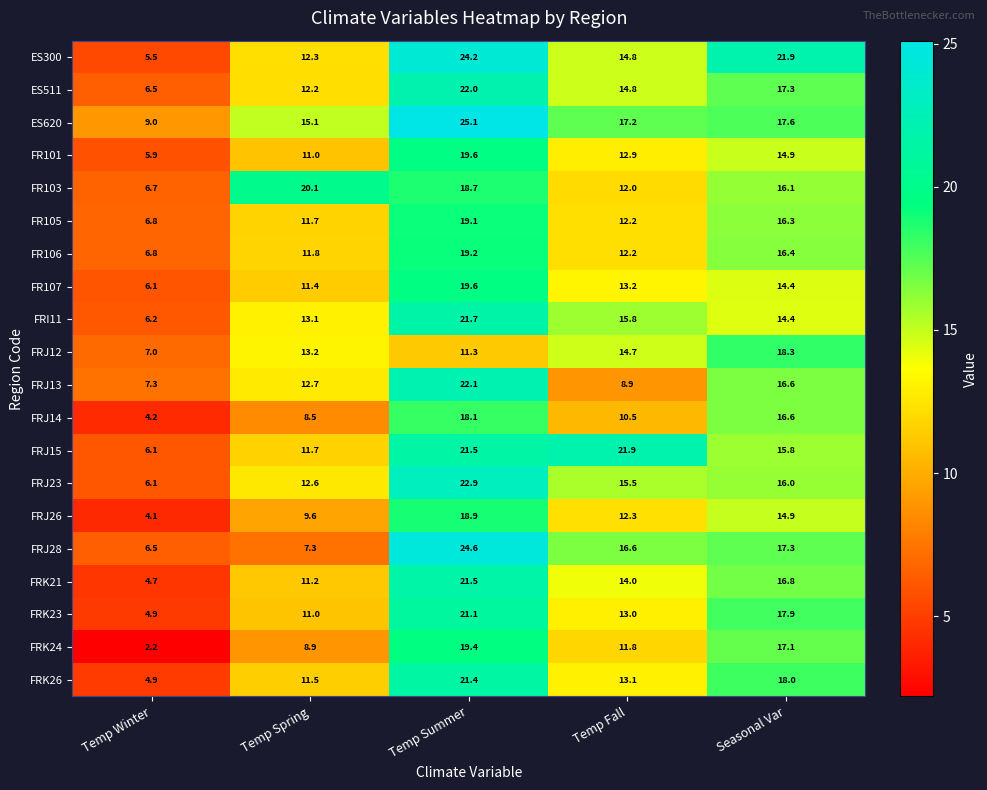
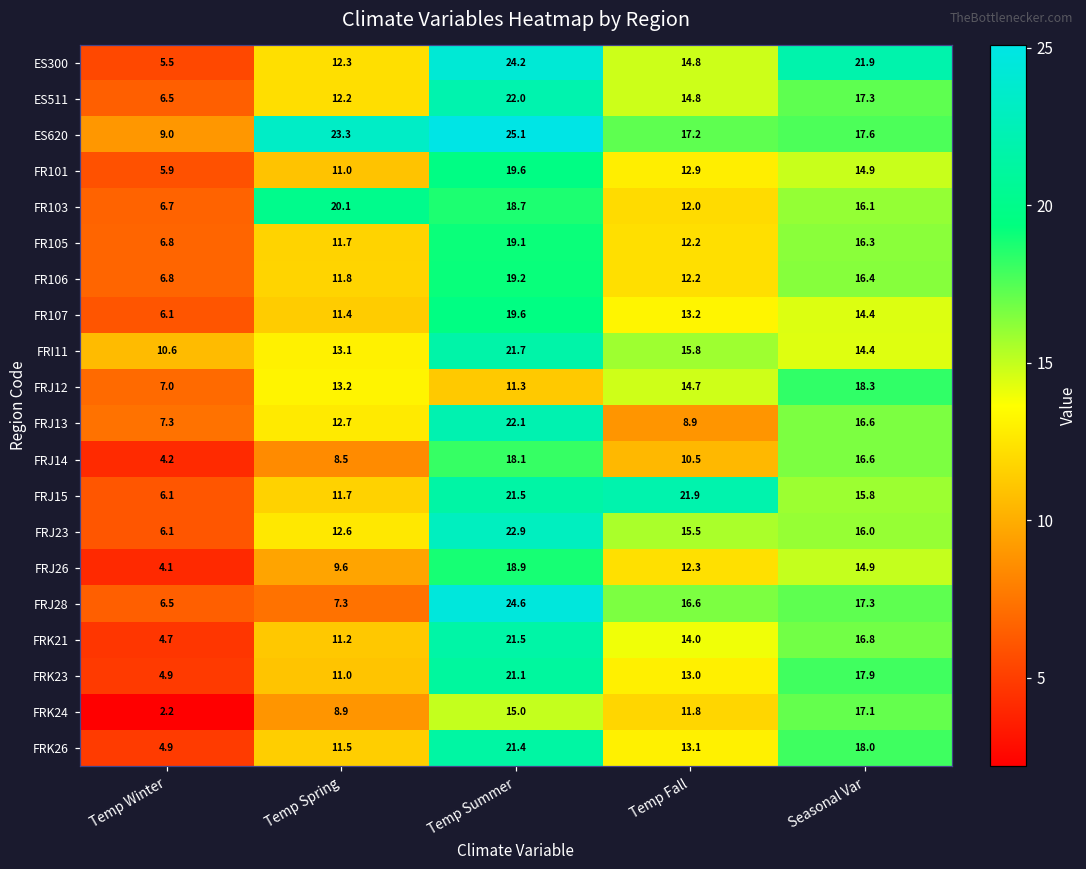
  {
    "ES300": {
      "Temp Winter": 5.5,
      "Temp Spring": 12.3,
      "Temp Summer": 24.2,
      "Temp Fall": 14.8,
      "Seasonal Var": 21.9
    },
    "ES511": {
      "Temp Winter": 6.5,
      "Temp Spring": 12.2,
      "Temp Summer": 22.0,
      "Temp Fall": 14.8,
      "Seasonal Var": 17.3
    },
    "ES620": {
      "Temp Winter": 9.0,
-     "Temp Spring": 15.1,
+     "Temp Spring": 23.3,
      "Temp Summer": 25.1,
      "Temp Fall": 17.2,
      "Seasonal Var": 17.6
    },
    "FR101": {
      "Temp Winter": 5.9,
      "Temp Spring": 11.0,
      "Temp Summer": 19.6,
      "Temp Fall": 12.9,
      "Seasonal Var": 14.9
    },
    "FR103": {
      "Temp Winter": 6.7,
      "Temp Spring": 20.1,
      "Temp Summer": 18.7,
      "Temp Fall": 12.0,
      "Seasonal Var": 16.1
    },
    "FR105": {
      "Temp Winter": 6.8,
      "Temp Spring": 11.7,
      "Temp Summer": 19.1,
      "Temp Fall": 12.2,
      "Seasonal Var": 16.3
    },
    "FR106": {
      "Temp Winter": 6.8,
      "Temp Spring": 11.8,
      "Temp Summer": 19.2,
      "Temp Fall": 12.2,
      "Seasonal Var": 16.4
    },
    "FR107": {
      "Temp Winter": 6.1,
      "Temp Spring": 11.4,
      "Temp Summer": 19.6,
      "Temp Fall": 13.2,
      "Seasonal Var": 14.4
    },
    "FRI11": {
-     "Temp Winter": 6.2,
+     "Temp Winter": 10.6,
      "Temp Spring": 13.1,
      "Temp Summer": 21.7,
      "Temp Fall": 15.8,
      "Seasonal Var": 14.4
    },
    "FRJ12": {
      "Temp Winter": 7.0,
      "Temp Spring": 13.2,
      "Temp Summer": 11.3,
      "Temp Fall": 14.7,
      "Seasonal Var": 18.3
    },
    "FRJ13": {
      "Temp Winter": 7.3,
      "Temp Spring": 12.7,
      "Temp Summer": 22.1,
      "Temp Fall": 8.9,
      "Seasonal Var": 16.6
    },
    "FRJ14": {
      "Temp Winter": 4.2,
      "Temp Spring": 8.5,
      "Temp Summer": 18.1,
      "Temp Fall": 10.5,
      "Seasonal Var": 16.6
    },
    "FRJ15": {
      "Temp Winter": 6.1,
      "Temp Spring": 11.7,
      "Temp Summer": 21.5,
      "Temp Fall": 21.9,
      "Seasonal Var": 15.8
    },
    "FRJ23": {
      "Temp Winter": 6.1,
      "Temp Spring": 12.6,
      "Temp Summer": 22.9,
      "Temp Fall": 15.5,
      "Seasonal Var": 16.0
    },
    "FRJ26": {
      "Temp Winter": 4.1,
      "Temp Spring": 9.6,
      "Temp Summer": 18.9,
      "Temp Fall": 12.3,
      "Seasonal Var": 14.9
    },
    "FRJ28": {
      "Temp Winter": 6.5,
      "Temp Spring": 7.3,
      "Temp Summer": 24.6,
      "Temp Fall": 16.6,
      "Seasonal Var": 17.3
    },
    "FRK21": {
      "Temp Winter": 4.7,
      "Temp Spring": 11.2,
      "Temp Summer": 21.5,
      "Temp Fall": 14.0,
      "Seasonal Var": 16.8
    },
    "FRK23": {
      "Temp Winter": 4.9,
      "Temp Spring": 11.0,
      "Temp Summer": 21.1,
      "Temp Fall": 13.0,
      "Seasonal Var": 17.9
    },
    "FRK24": {
      "Temp Winter": 2.2,
      "Temp Spring": 8.9,
-     "Temp Summer": 19.4,
+     "Temp Summer": 15.0,
      "Temp Fall": 11.8,
      "Seasonal Var": 17.1
    },
    "FRK26": {
      "Temp Winter": 4.9,
      "Temp Spring": 11.5,
      "Temp Summer": 21.4,
      "Temp Fall": 13.1,
      "Seasonal Var": 18.0
    }
  }
